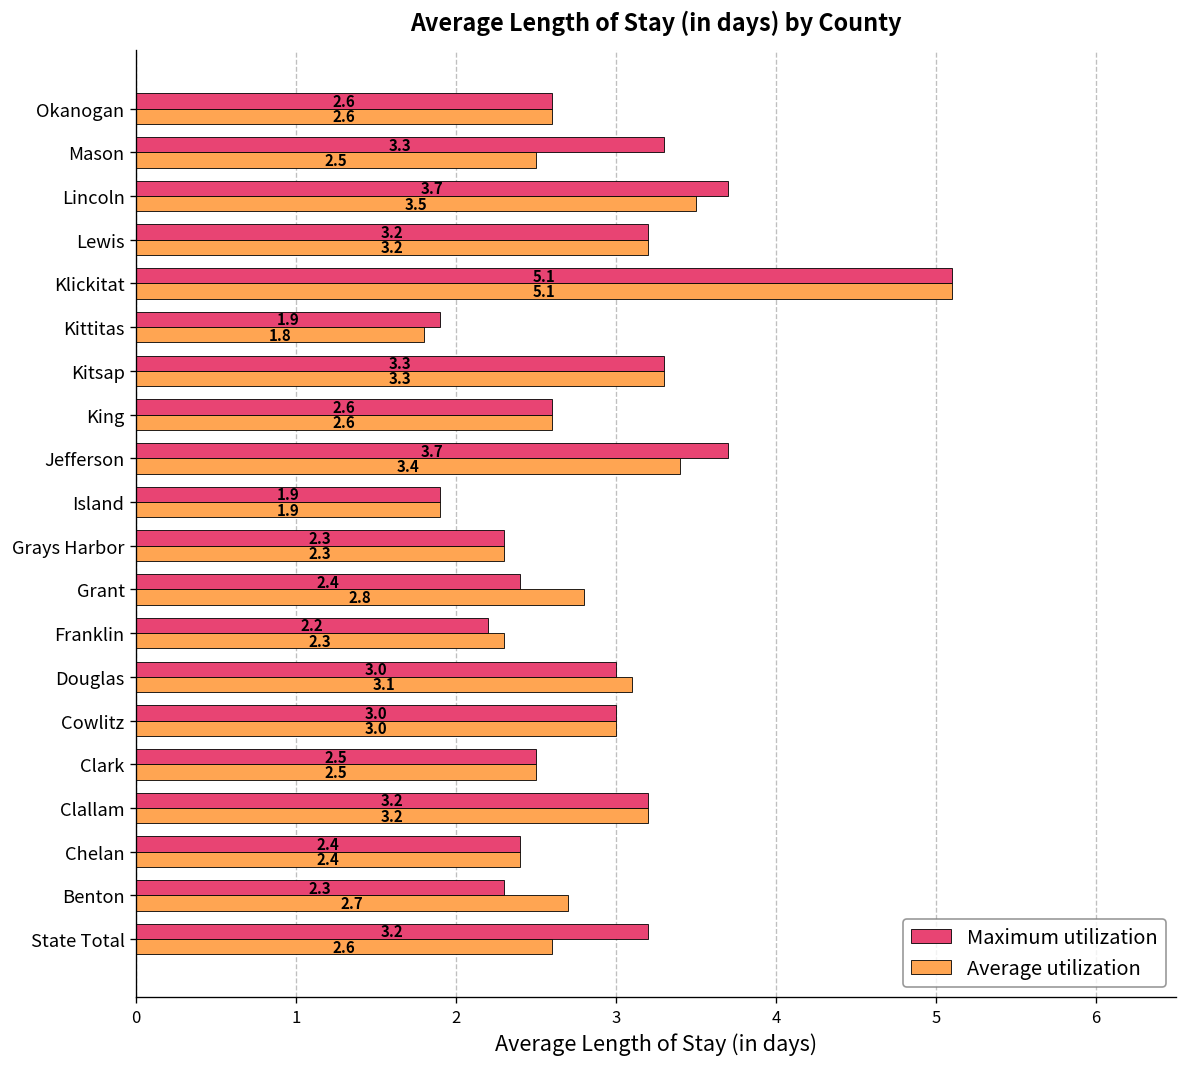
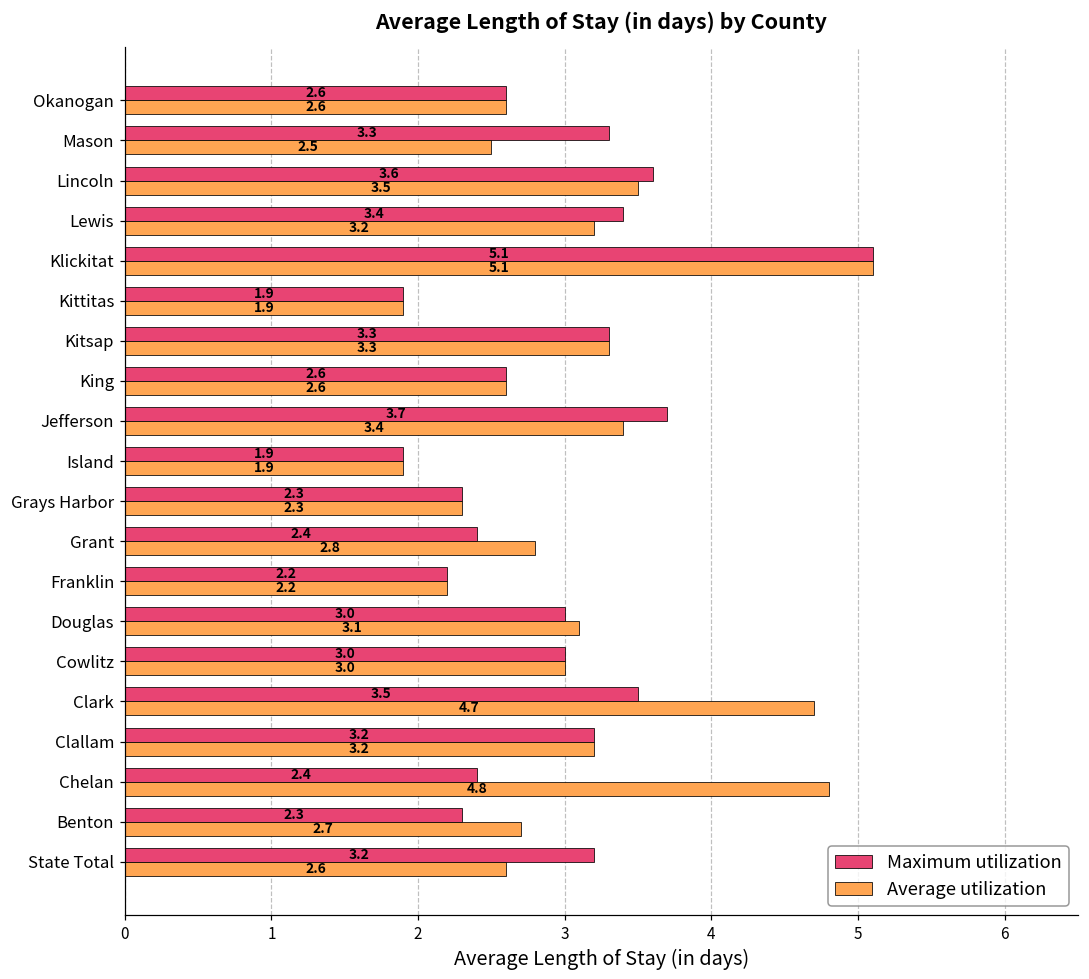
  {
    "Maximum utilization": {
      "Okanogan": 2.6,
      "Mason": 3.3,
-     "Lincoln": 3.7,
-     "Lewis": 3.2,
+     "Lincoln": 3.6,
+     "Lewis": 3.4,
      "Klickitat": 5.1,
      "Kittitas": 1.9,
      "Kitsap": 3.3,
      "King": 2.6,
      "Jefferson": 3.7,
      "Island": 1.9,
      "Grays Harbor": 2.3,
      "Grant": 2.4,
      "Franklin": 2.2,
      "Douglas": 3.0,
      "Cowlitz": 3.0,
-     "Clark": 2.5,
+     "Clark": 3.5,
      "Clallam": 3.2,
      "Chelan": 2.4,
      "Benton": 2.3,
      "State Total": 3.2
    },
    "Average utilization": {
      "Okanogan": 2.6,
      "Mason": 2.5,
      "Lincoln": 3.5,
      "Lewis": 3.2,
      "Klickitat": 5.1,
-     "Kittitas": 1.8,
+     "Kittitas": 1.9,
      "Kitsap": 3.3,
      "King": 2.6,
      "Jefferson": 3.4,
      "Island": 1.9,
      "Grays Harbor": 2.3,
      "Grant": 2.8,
-     "Franklin": 2.3,
+     "Franklin": 2.2,
      "Douglas": 3.1,
      "Cowlitz": 3.0,
-     "Clark": 2.5,
+     "Clark": 4.7,
      "Clallam": 3.2,
-     "Chelan": 2.4,
+     "Chelan": 4.8,
      "Benton": 2.7,
      "State Total": 2.6
    }
  }
